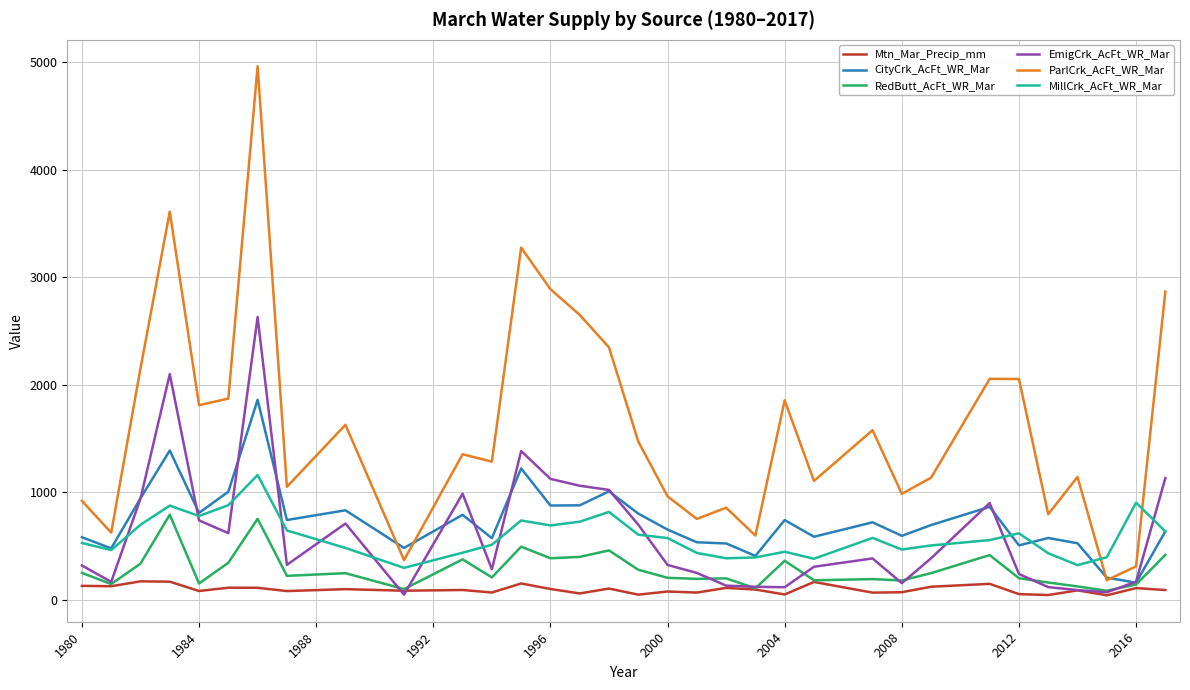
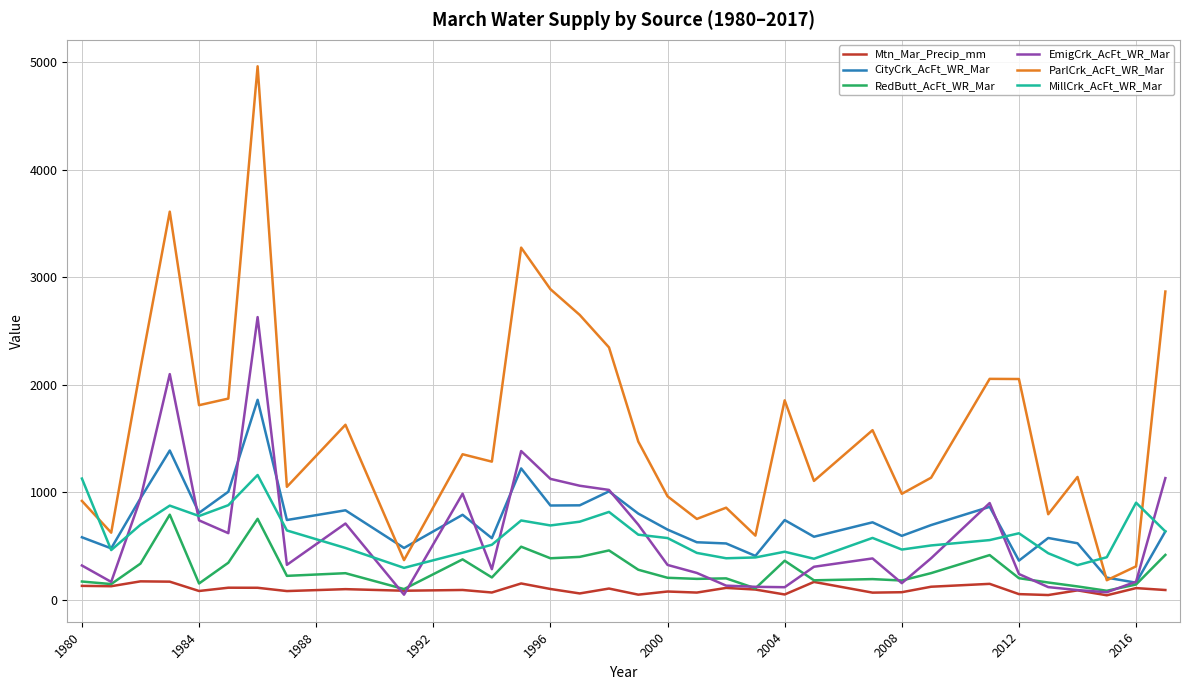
  {
    "Mtn_Mar_Precip_mm": {
      "1980": 130,
      "1984": 80,
      "1996": 100,
      "2000": 80,
      "2004": 50,
      "2008": 70,
      "2012": 50,
      "2016": 110
    },
    "CityCrk_AcFt_WR_Mar": {
      "1980": 580,
      "1984": 810,
      "1996": 880,
      "2000": 650,
      "2004": 740,
      "2008": 590,
-     "2012": 500
+     "2012": 360
    },
    "RedButt_AcFt_WR_Mar": {
-     "1980": 250,
+     "1980": 170,
      "1984": 150,
      "1996": 390,
      "2000": 200,
      "2004": 360,
      "2008": 180,
      "2012": 200
    },
    "EmigCrk_AcFt_WR_Mar": {
      "1980": 320,
      "1984": 740,
      "1996": 1120,
      "2000": 320,
      "2004": 120,
      "2008": 150,
      "2012": 240
    },
    "ParlCrk_AcFt_WR_Mar": {
      "1980": 920,
      "1984": 1810,
      "1996": 2890,
      "2000": 960,
      "2004": 1850,
      "2008": 980,
      "2012": 2050,
      "2016": 310
    },
    "MillCrk_AcFt_WR_Mar": {
-     "1980": 530,
+     "1980": 1130,
      "1984": 780,
      "1996": 690,
      "2000": 570,
      "2004": 450,
      "2008": 470,
      "2012": 620,
      "2016": 900
    }
  }
